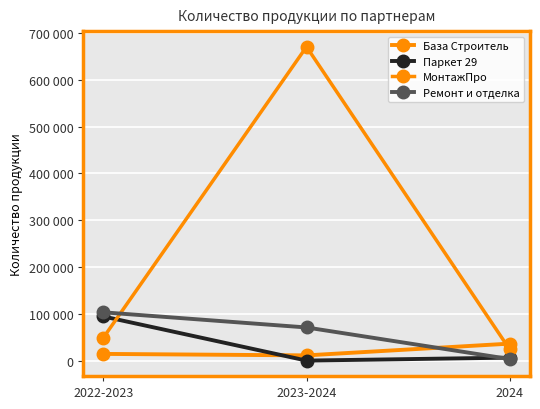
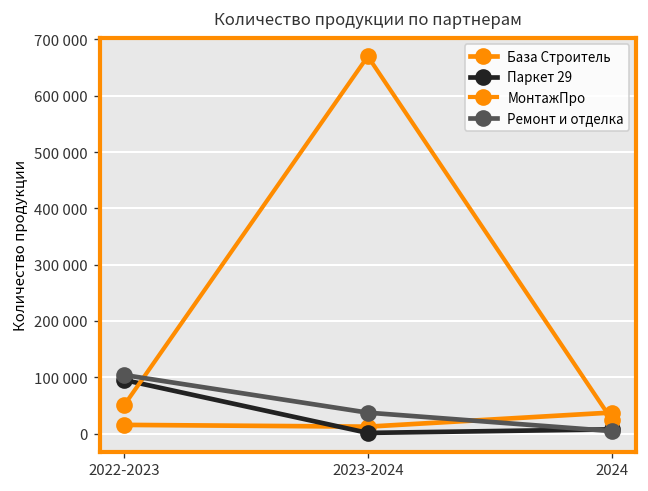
  {
    "Паркет 29": {
      "2022-2023": 100000,
      "2023-2024": 0
    },
    "Ремонт и отделка": {
      "2022-2023": 100000,
-     "2023-2024": 70000
+     "2023-2024": 40000
    }
  }
